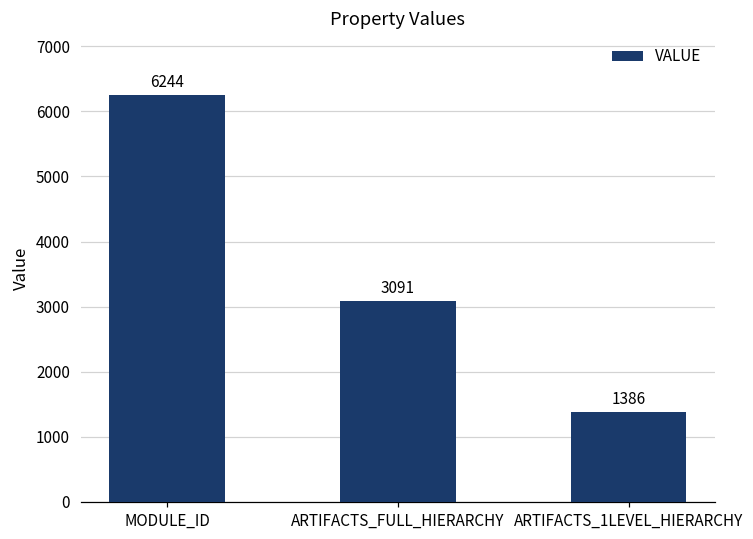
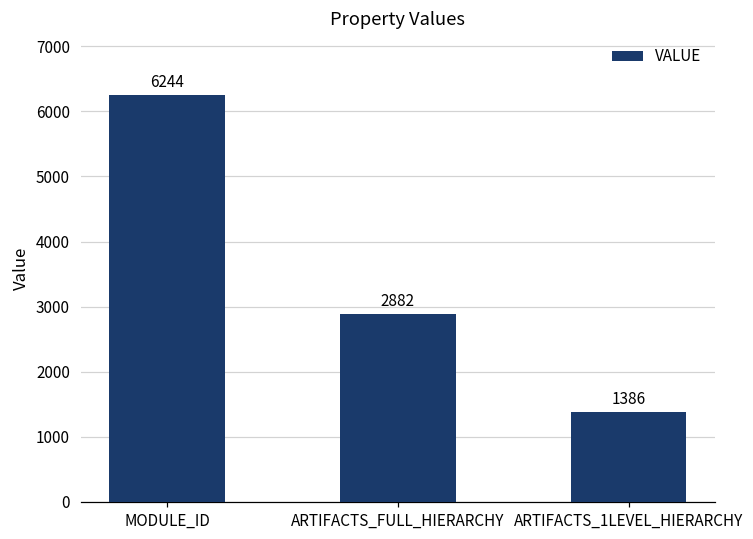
  {
    "MODULE_ID": 6244,
-   "ARTIFACTS_FULL_HIERARCHY": 3091,
+   "ARTIFACTS_FULL_HIERARCHY": 2882,
    "ARTIFACTS_1LEVEL_HIERARCHY": 1386
  }
